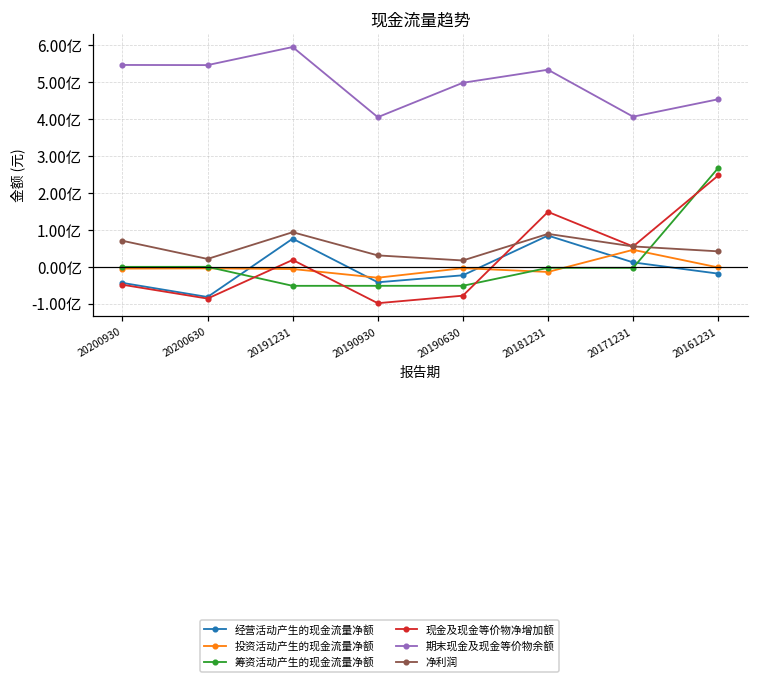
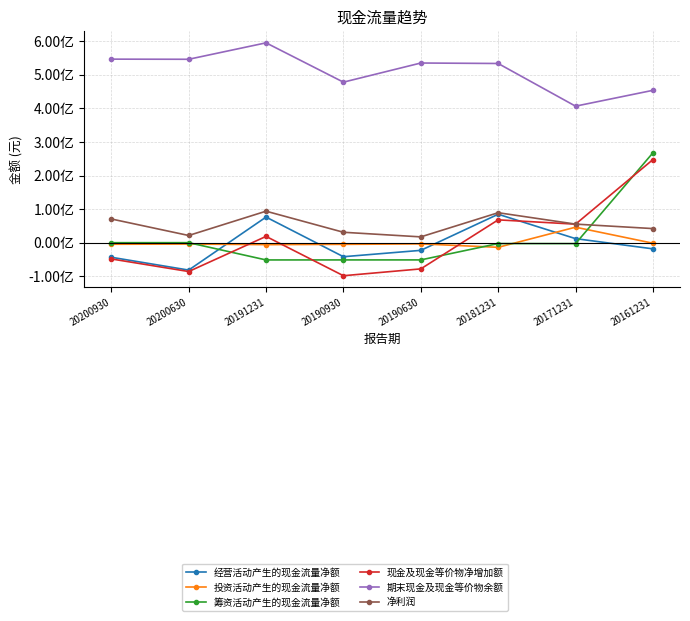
  {
    "经营活动产生的现金流量净额": {
      "20191231": "0.8亿",
      "20190930": "-0.4亿",
      "20190630": "-0.2亿",
      "20171231": "0.1亿",
      "20161231": "-0.2亿"
    },
    "投资活动产生的现金流量净额": {
      "20191231": "-0.1亿",
-     "20190930": "-0.3亿",
+     "20190930": "-0.1亿",
      "20190630": "0.0亿",
      "20181231": "-0.1亿",
      "20171231": "0.5亿",
      "20161231": "0.0亿"
    },
    "筹资活动产生的现金流量净额": {
      "20191231": "-0.5亿",
      "20190930": "-0.5亿",
      "20190630": "-0.5亿",
      "20181231": "0.0亿",
      "20171231": "0.0亿",
      "20161231": "2.7亿"
    },
    "现金及现金等价物净增加额": {
      "20191231": "0.2亿",
      "20190930": "-1.0亿",
      "20190630": "-0.8亿",
-     "20181231": "1.5亿",
+     "20181231": "0.7亿",
      "20161231": "2.5亿"
    },
    "期末现金及现金等价物余额": {
      "20200930": "5.5亿",
      "20200630": "5.5亿",
      "20191231": "6.0亿",
-     "20190930": "4.1亿",
-     "20190630": "5.0亿",
+     "20190930": "4.8亿",
+     "20190630": "5.4亿",
      "20181231": "5.3亿",
      "20171231": "4.1亿",
      "20161231": "4.5亿"
    },
    "净利润": {
      "20200930": "0.7亿",
      "20200630": "0.2亿",
      "20191231": "0.9亿",
      "20190930": "0.3亿",
      "20190630": "0.2亿",
      "20161231": "0.4亿"
    }
  }
